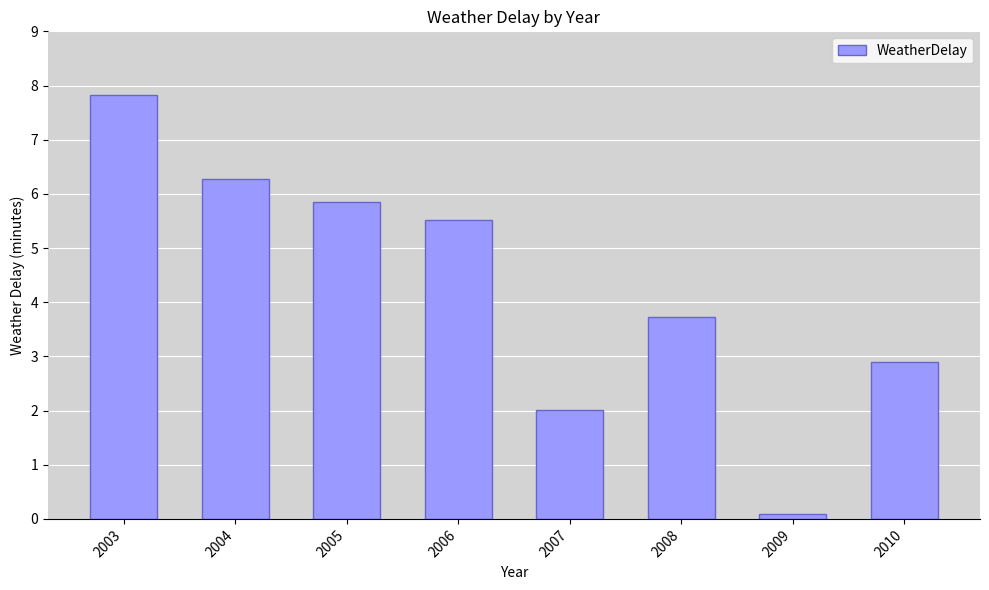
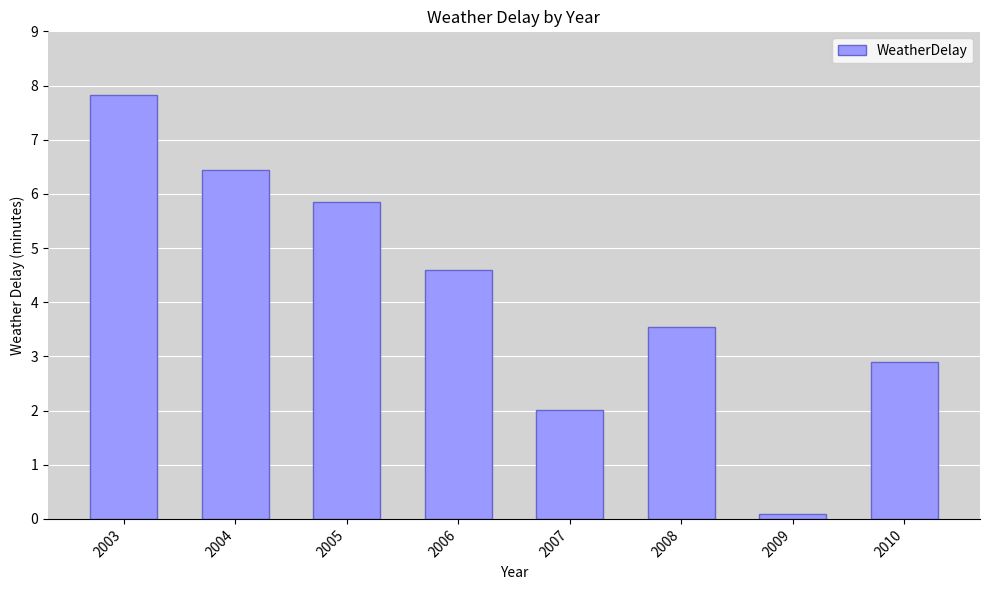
  {
    "2003": 7.8,
-   "2004": 6.3,
+   "2004": 6.4,
    "2005": 5.9,
-   "2006": 5.5,
+   "2006": 4.6,
    "2007": 2.0,
-   "2008": 3.7,
+   "2008": 3.5,
    "2009": 0.1,
    "2010": 2.9
  }
